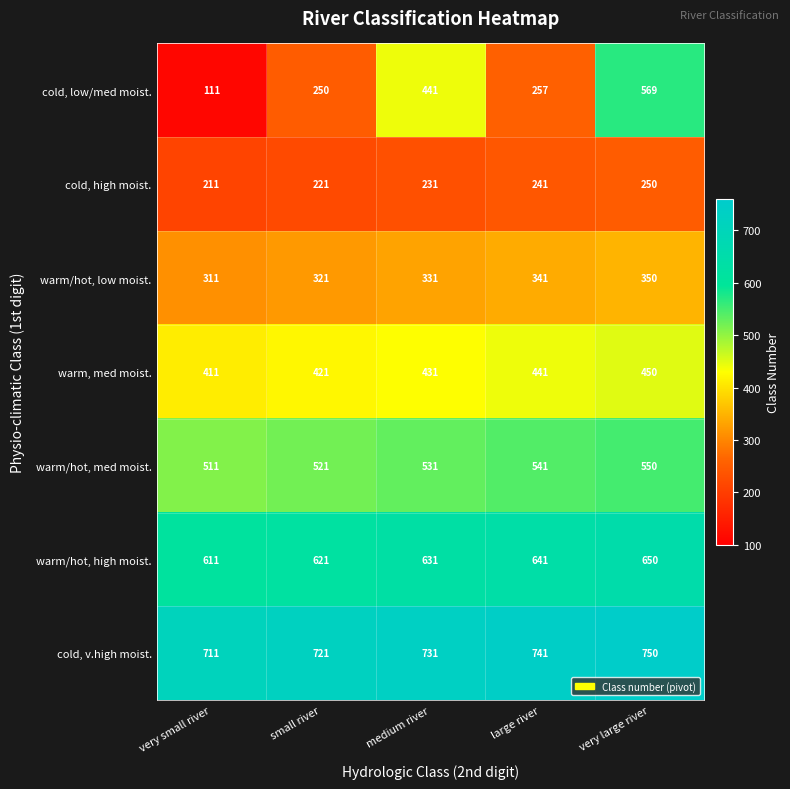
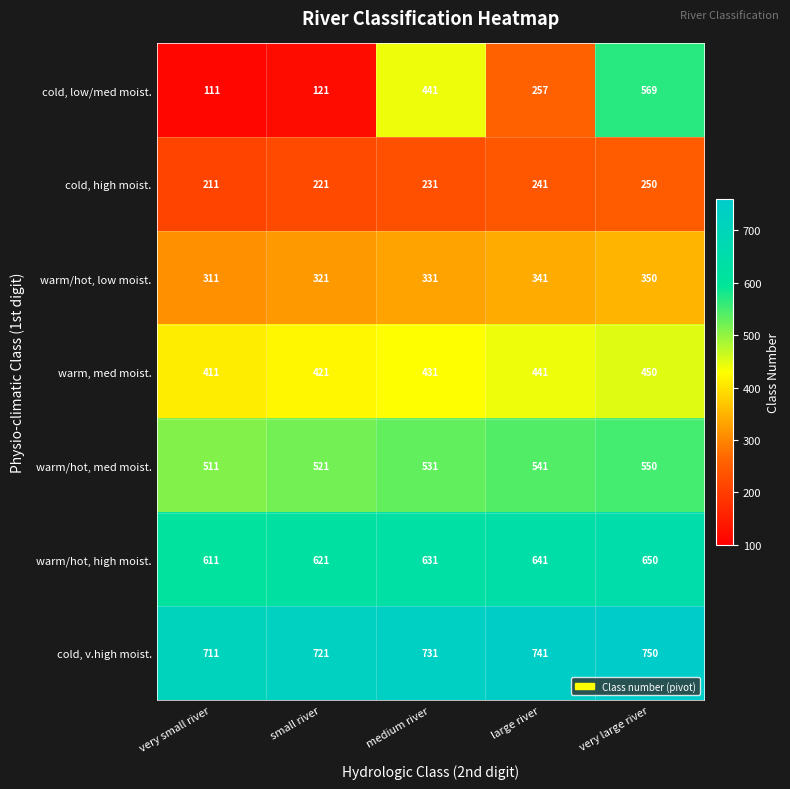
  {
    "cold, low/med moist.": {
      "very small river": 111,
-     "small river": 250,
+     "small river": 121,
      "medium river": 441,
      "large river": 257,
      "very large river": 569
    },
    "cold, high moist.": {
      "very small river": 211,
      "small river": 221,
      "medium river": 231,
      "large river": 241,
      "very large river": 250
    },
    "warm/hot, low moist.": {
      "very small river": 311,
      "small river": 321,
      "medium river": 331,
      "large river": 341,
      "very large river": 350
    },
    "warm, med moist.": {
      "very small river": 411,
      "small river": 421,
      "medium river": 431,
      "large river": 441,
      "very large river": 450
    },
    "warm/hot, med moist.": {
      "very small river": 511,
      "small river": 521,
      "medium river": 531,
      "large river": 541,
      "very large river": 550
    },
    "warm/hot, high moist.": {
      "very small river": 611,
      "small river": 621,
      "medium river": 631,
      "large river": 641,
      "very large river": 650
    },
    "cold, v.high moist.": {
      "very small river": 711,
      "small river": 721,
      "medium river": 731,
      "large river": 741,
      "very large river": 750
    }
  }
